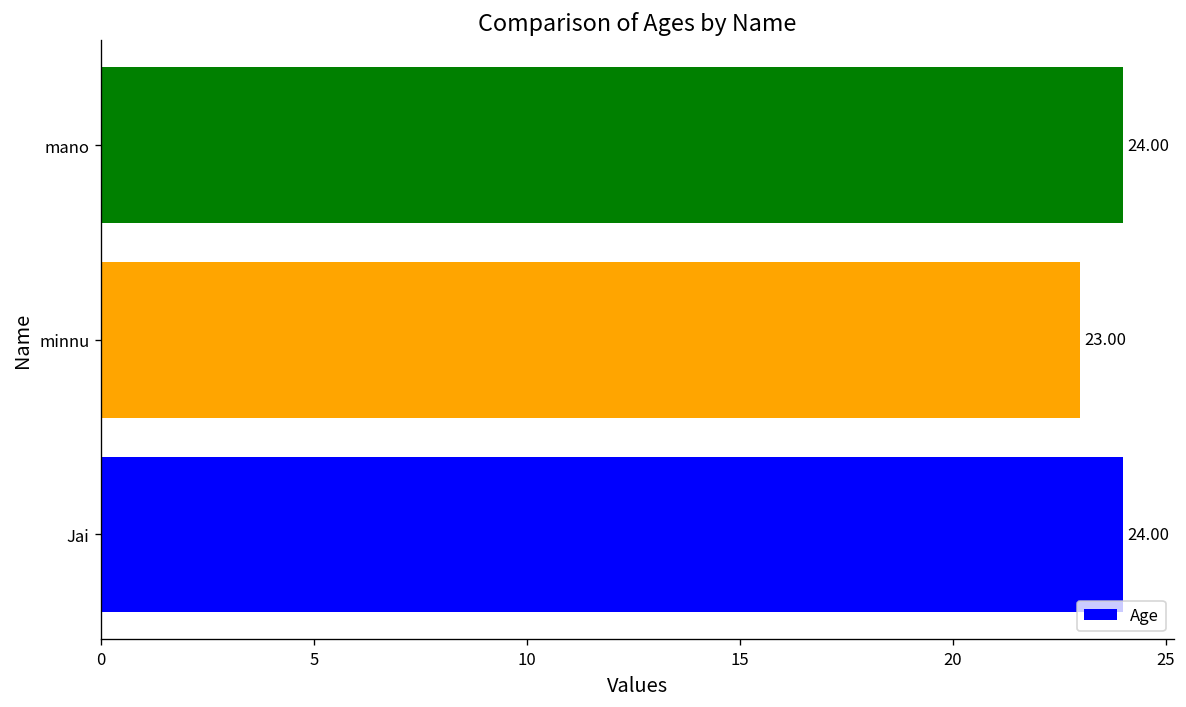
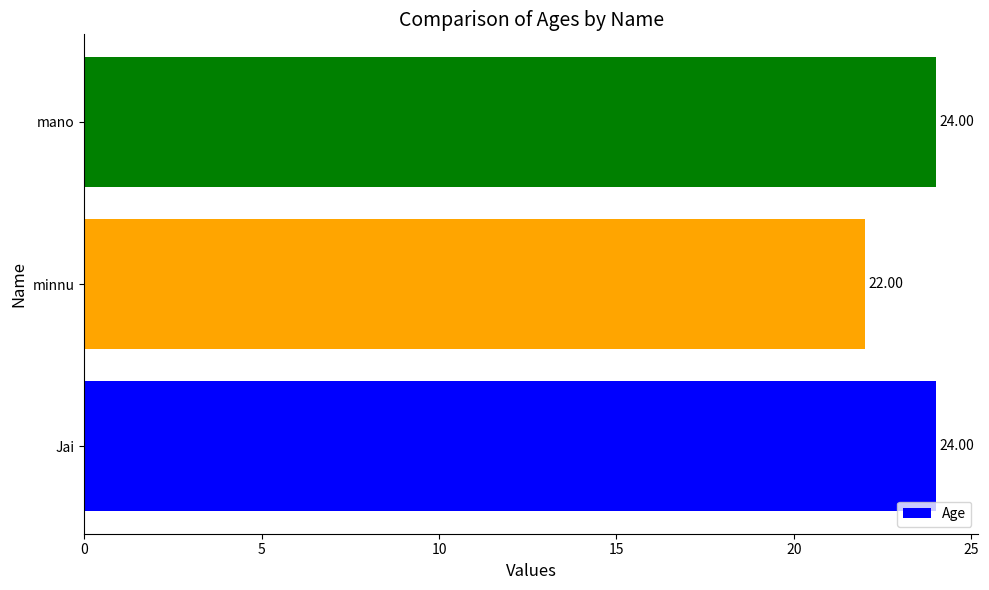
  {
    "mano": 24.00,
-   "minnu": 23.00,
+   "minnu": 22.00,
    "Jai": 24.00
  }
